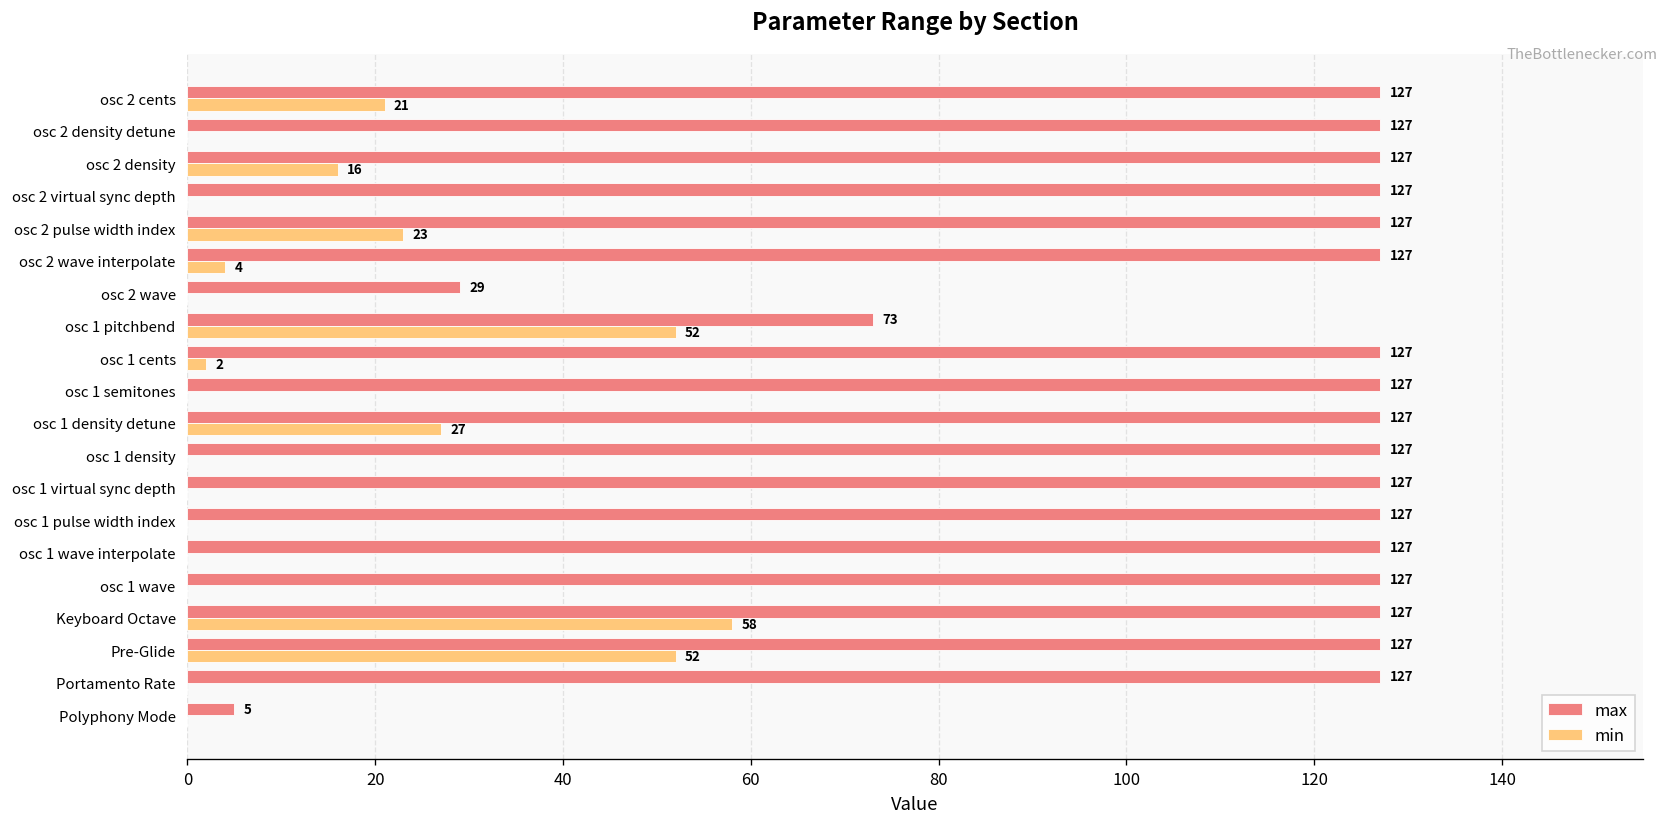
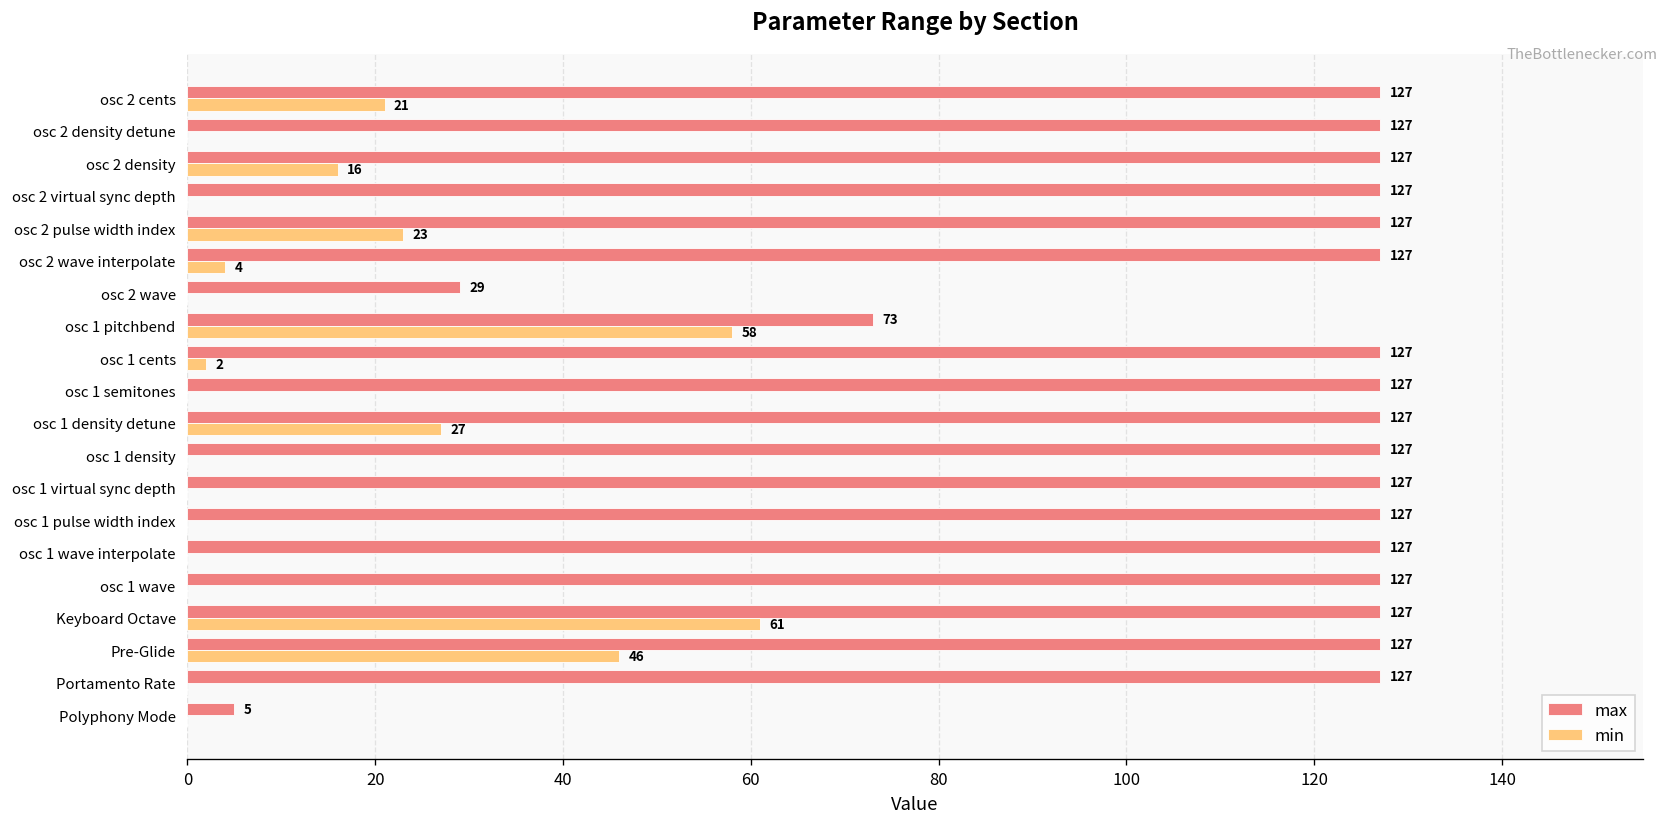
  {
    "max": {
      "osc 2 cents": 127,
      "osc 2 density detune": 127,
      "osc 2 density": 127,
      "osc 2 virtual sync depth": 127,
      "osc 2 pulse width index": 127,
      "osc 2 wave interpolate": 127,
      "osc 2 wave": 29,
      "osc 1 pitchbend": 73,
      "osc 1 cents": 127,
      "osc 1 semitones": 127,
      "osc 1 density detune": 127,
      "osc 1 density": 127,
      "osc 1 virtual sync depth": 127,
      "osc 1 pulse width index": 127,
      "osc 1 wave interpolate": 127,
      "osc 1 wave": 127,
      "Keyboard Octave": 127,
      "Pre-Glide": 127,
      "Portamento Rate": 127,
      "Polyphony Mode": 5
    },
    "min": {
      "osc 2 cents": 21,
      "osc 2 density": 16,
      "osc 2 pulse width index": 23,
      "osc 2 wave interpolate": 4,
-     "osc 1 pitchbend": 52,
+     "osc 1 pitchbend": 58,
      "osc 1 cents": 2,
      "osc 1 density detune": 27,
-     "Keyboard Octave": 58,
-     "Pre-Glide": 52
+     "Keyboard Octave": 61,
+     "Pre-Glide": 46
    }
  }
